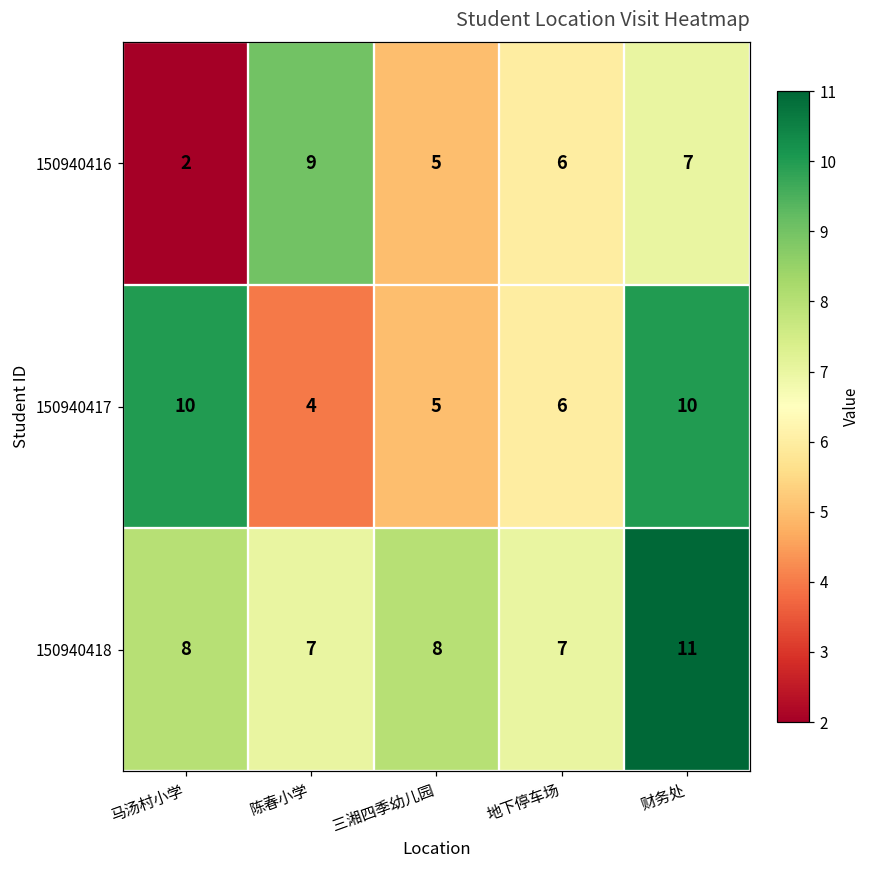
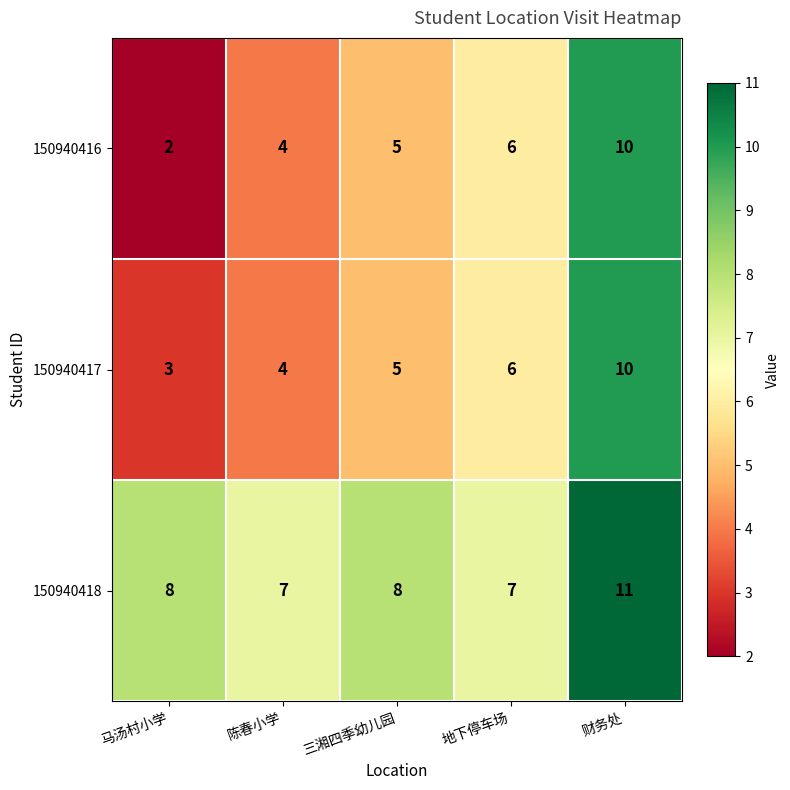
  {
    "150940416": {
      "马汤村小学": 2,
-     "陈春小学": 9,
+     "陈春小学": 4,
      "三湘四季幼儿园": 5,
      "地下停车场": 6,
-     "财务处": 7
+     "财务处": 10
    },
    "150940417": {
-     "马汤村小学": 10,
+     "马汤村小学": 3,
      "陈春小学": 4,
      "三湘四季幼儿园": 5,
      "地下停车场": 6,
      "财务处": 10
    },
    "150940418": {
      "马汤村小学": 8,
      "陈春小学": 7,
      "三湘四季幼儿园": 8,
      "地下停车场": 7,
      "财务处": 11
    }
  }
